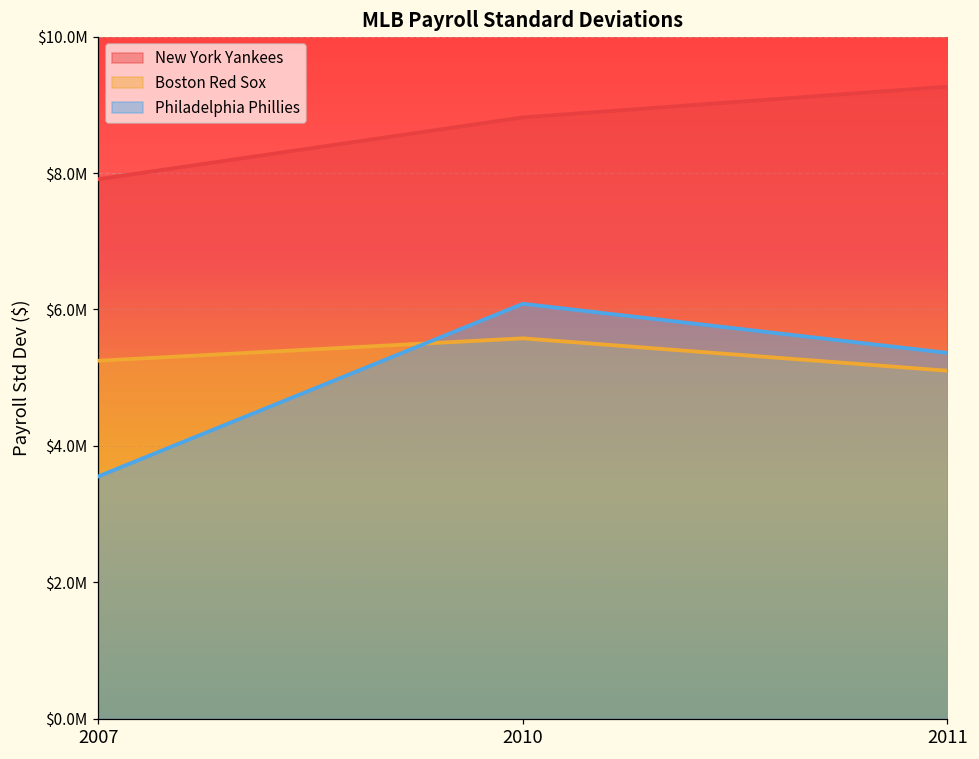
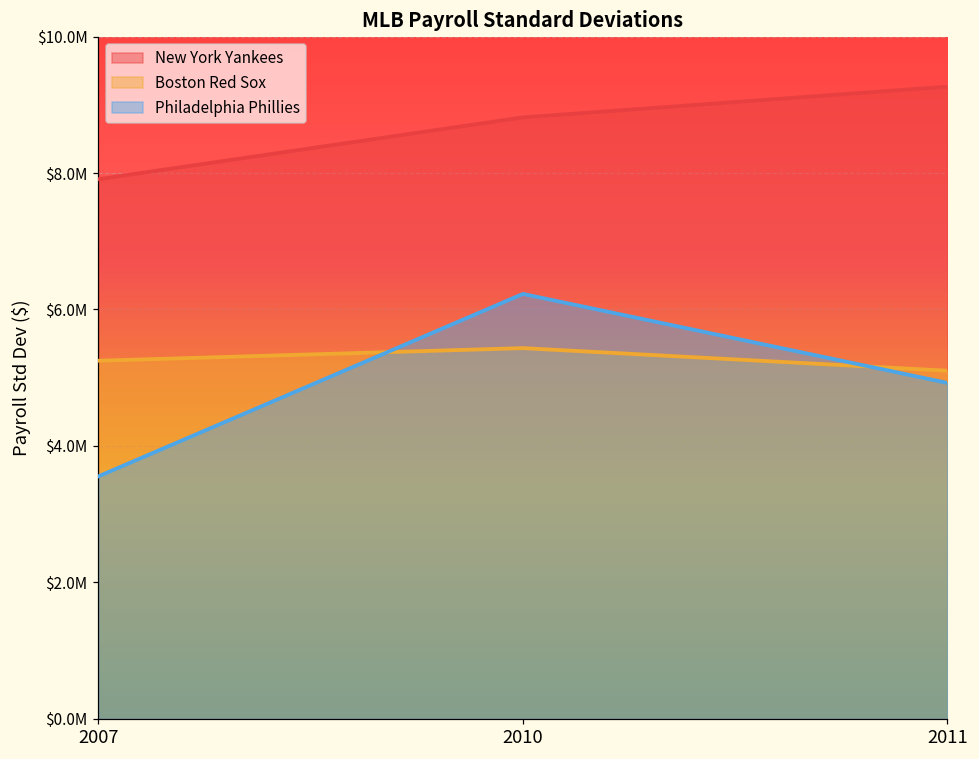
  {
    "New York Yankees": {
      "2007": "$7900000",
      "2010": "$8800000",
      "2011": "$9300000"
    },
    "Boston Red Sox": {
      "2007": "$5200000",
-     "2010": "$5600000",
+     "2010": "$5400000",
      "2011": "$5100000"
    },
    "Philadelphia Phillies": {
      "2007": "$3600000",
-     "2010": "$6100000",
-     "2011": "$5400000"
+     "2010": "$6200000",
+     "2011": "$4900000"
    }
  }
